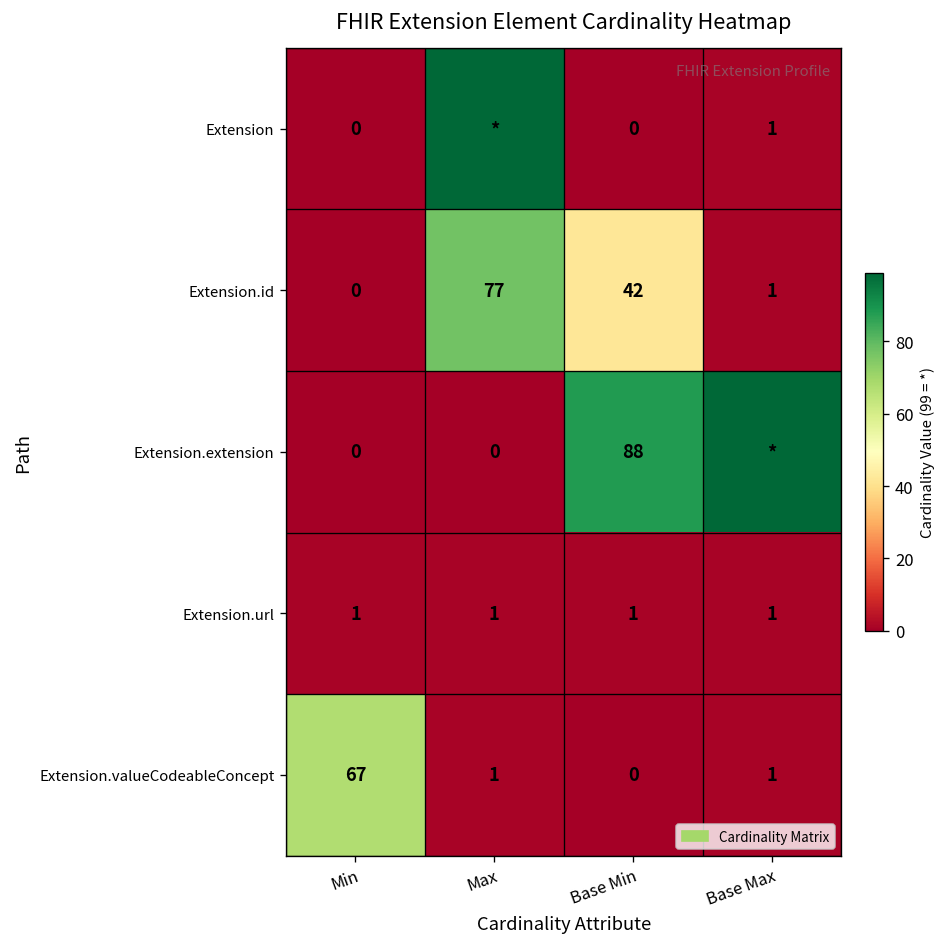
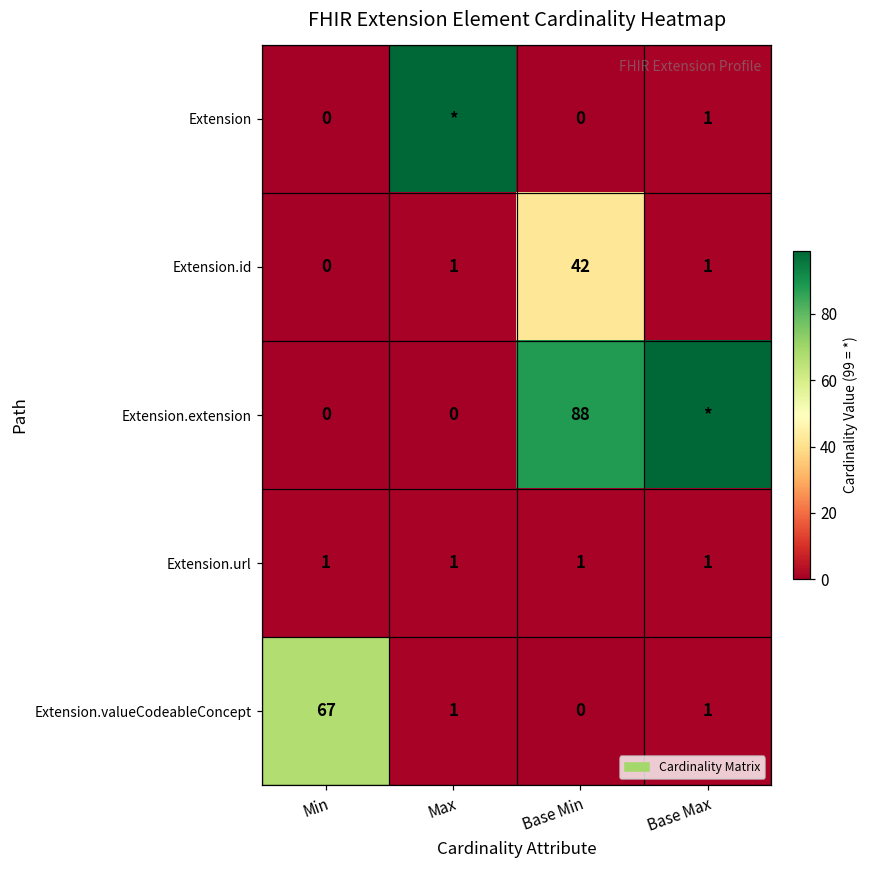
  {
    "Extension": {
      "Min": 0,
      "Base Min": 0
    },
    "Extension.id": {
      "Min": 0,
-     "Max": 77,
+     "Max": 1,
      "Base Min": 42,
      "Base Max": 1
    },
    "Extension.extension": {
      "Min": 0,
      "Max": 0,
      "Base Min": 88
    },
    "Extension.url": {
      "Min": 1,
      "Max": 1,
      "Base Min": 1,
      "Base Max": 1
    },
    "Extension.valueCodeableConcept": {
      "Min": 67,
      "Max": 1,
      "Base Min": 0,
      "Base Max": 1
    }
  }
